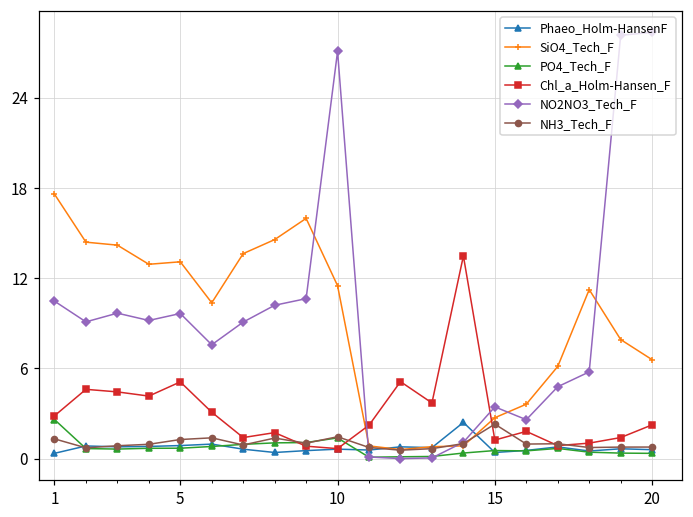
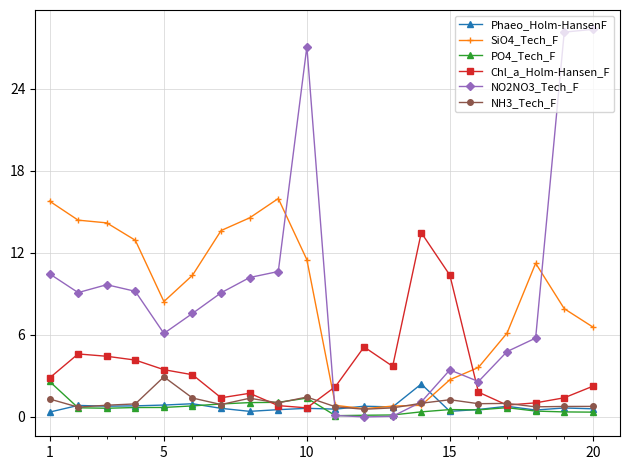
  {
    "Phaeo_Holm-HansenF": {
      "1": 0.4
    },
    "SiO4_Tech_F": {
-     "1": 17.6,
-     "5": 13.1,
+     "1": 15.8,
+     "5": 8.4,
      "10": 11.5,
      "15": 2.7,
      "20": 6.6
    },
    "PO4_Tech_F": {
      "1": 2.6,
      "20": 0.3
    },
    "Chl_a_Holm-Hansen_F": {
      "1": 2.8,
-     "5": 5.1,
-     "15": 1.2,
+     "5": 3.5,
+     "15": 10.4,
      "20": 2.2
    },
    "NO2NO3_Tech_F": {
      "1": 10.5,
-     "5": 9.7,
+     "5": 6.1,
      "10": 27.1,
      "15": 3.4
    },
    "NH3_Tech_F": {
      "1": 1.3,
-     "5": 1.3,
-     "15": 2.3
+     "5": 2.9,
+     "15": 1.3
    }
  }
